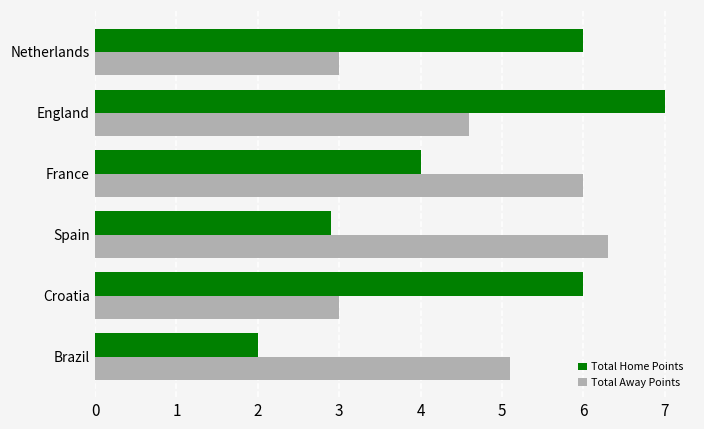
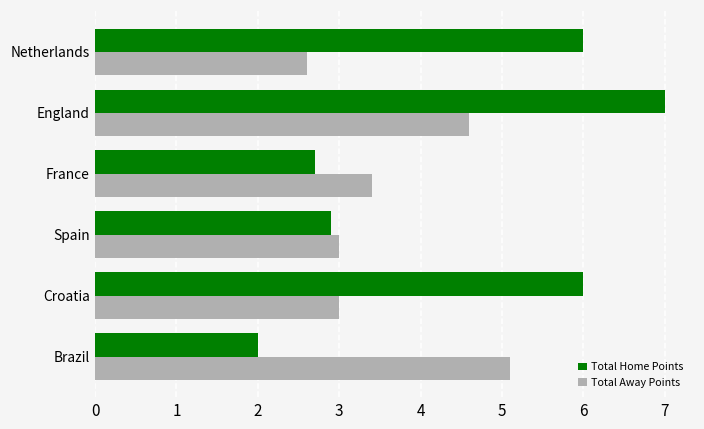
  {
    "Total Home Points": {
      "Netherlands": 6.0,
      "England": 7.0,
-     "France": 4.0,
+     "France": 2.7,
      "Spain": 2.9,
      "Croatia": 6.0,
      "Brazil": 2.0
    },
    "Total Away Points": {
-     "Netherlands": 3.0,
+     "Netherlands": 2.6,
      "England": 4.6,
-     "France": 6.0,
-     "Spain": 6.3,
+     "France": 3.4,
+     "Spain": 3.0,
      "Croatia": 3.0,
      "Brazil": 5.1
    }
  }
